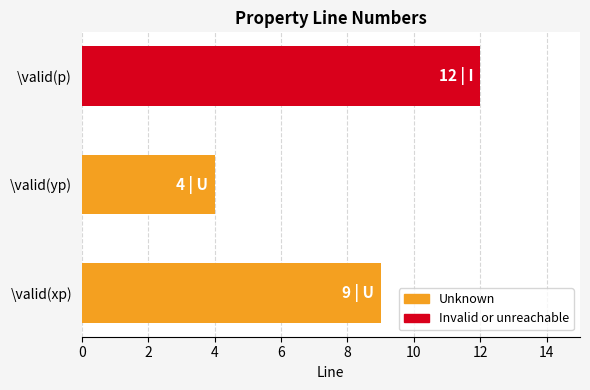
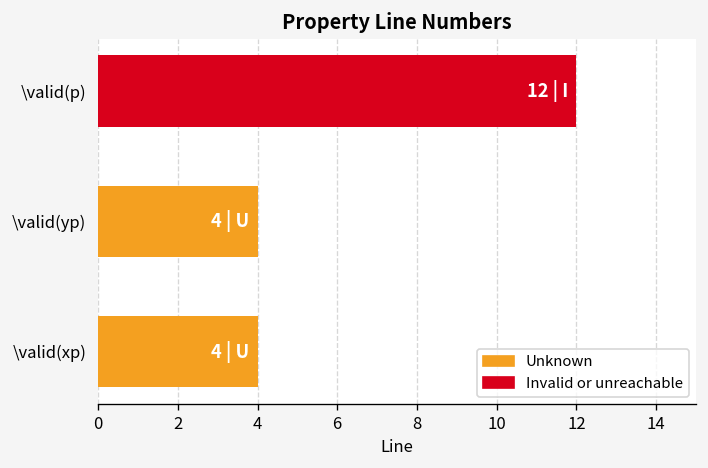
  {
    "\\valid(p)": 12,
    "\\valid(yp)": 4,
-   "\\valid(xp)": 9
+   "\\valid(xp)": 4
  }
